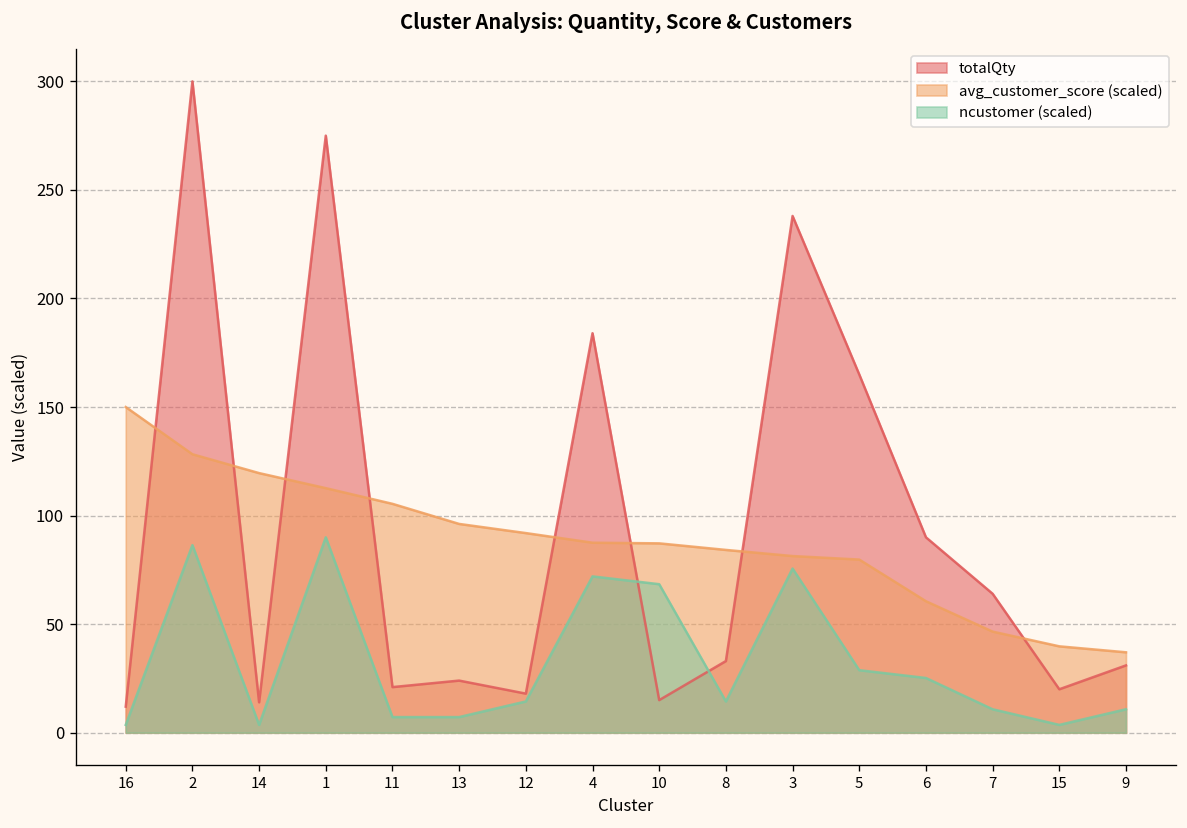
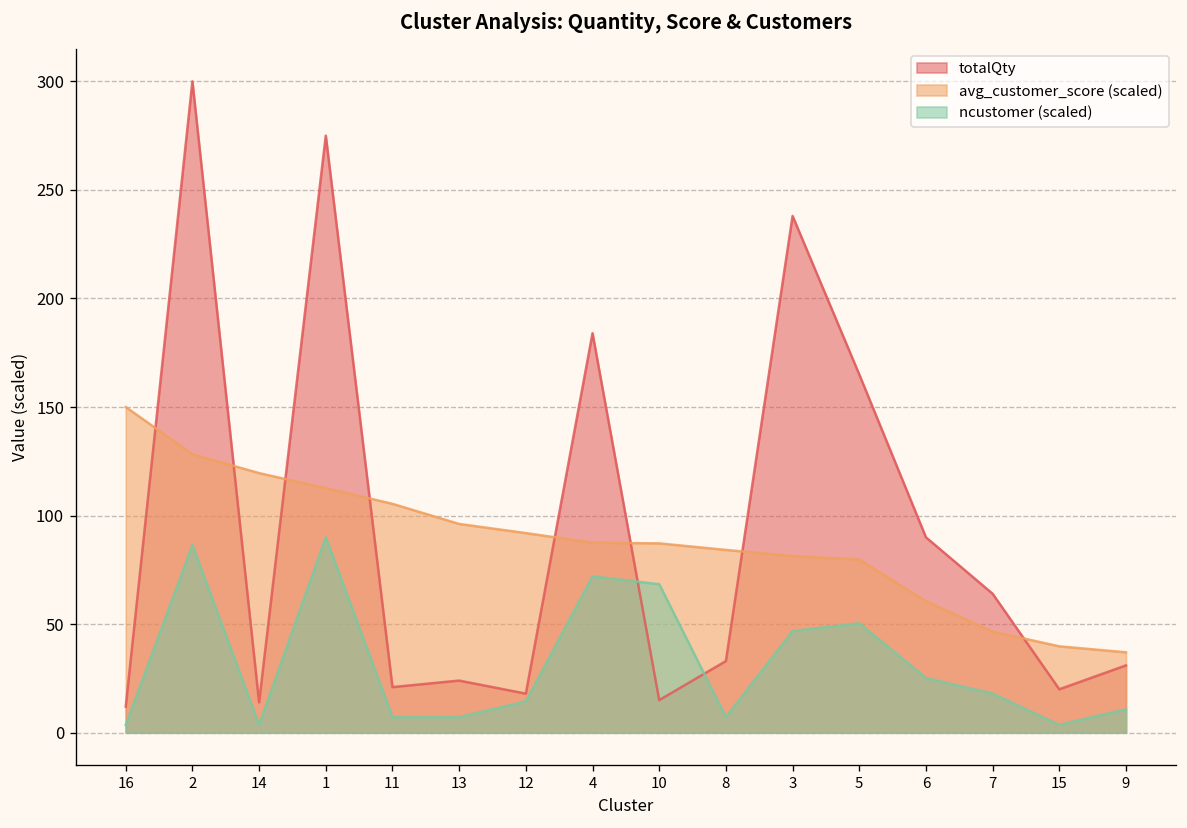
  {
    "ncustomer (scaled)": {
      "16": 4,
      "2": 86,
      "14": 4,
      "1": 90,
      "11": 7,
      "13": 7,
      "12": 14,
      "4": 72,
      "10": 68,
-     "8": 14,
-     "3": 76,
-     "5": 29,
+     "8": 7,
+     "3": 47,
+     "5": 50,
      "6": 25,
-     "7": 11,
+     "7": 18,
      "15": 4,
      "9": 11
    }
  }
